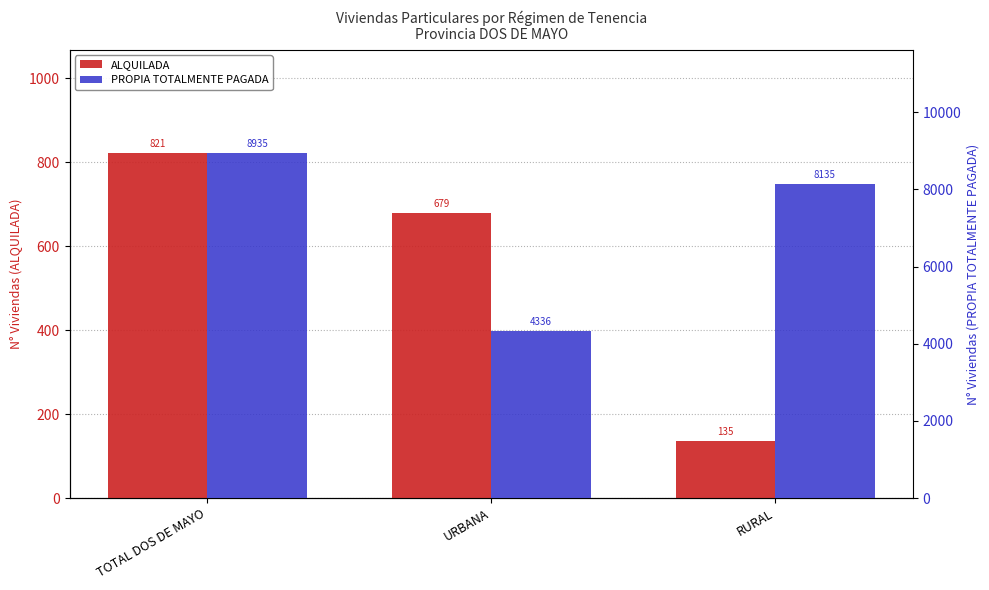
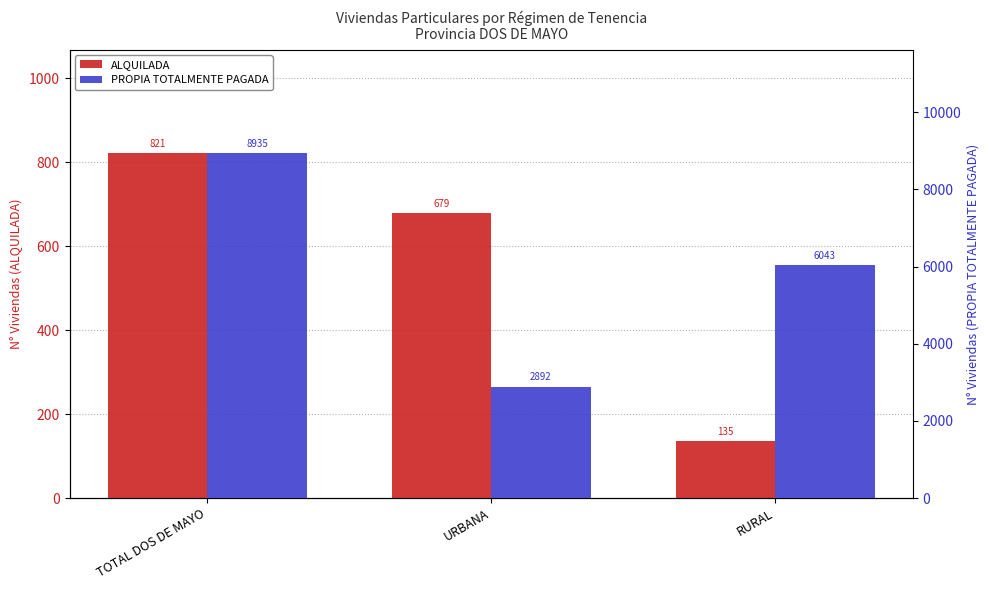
  {
    "ALQUILADA": {
      "TOTAL DOS DE MAYO": 821,
      "URBANA": 679,
      "RURAL": 135
    },
    "PROPIA TOTALMENTE PAGADA": {
      "TOTAL DOS DE MAYO": 8935,
-     "URBANA": 4336,
-     "RURAL": 8135
+     "URBANA": 2892,
+     "RURAL": 6043
    }
  }
